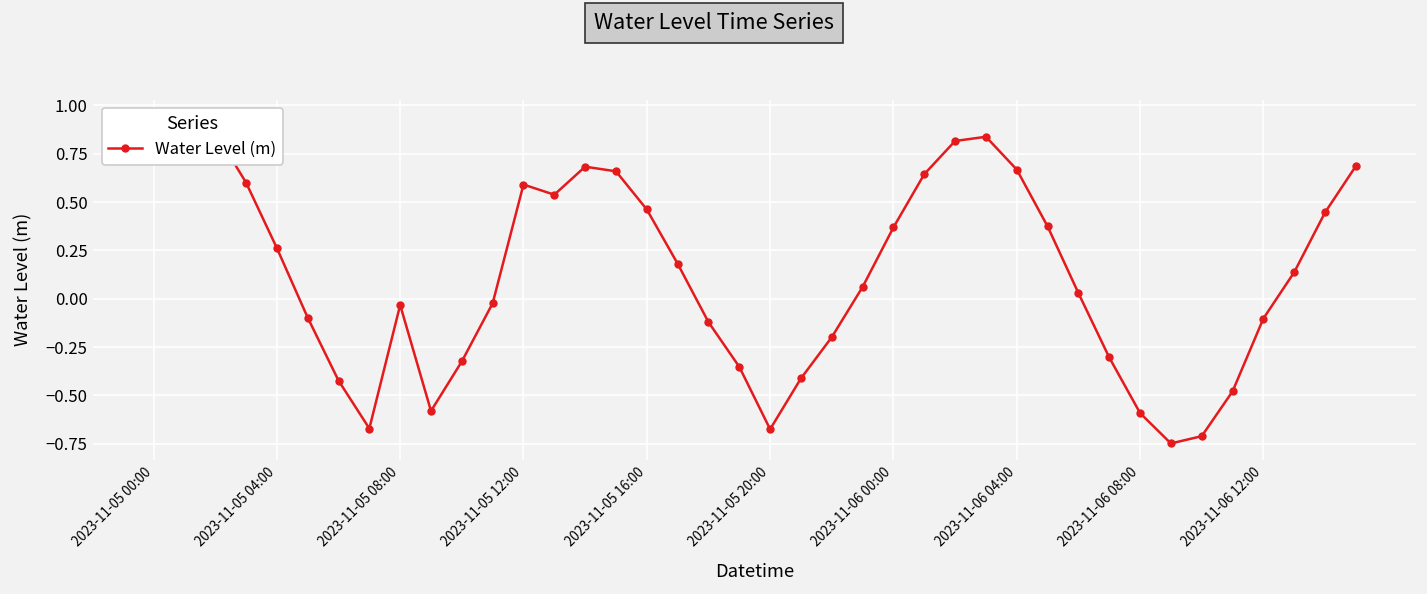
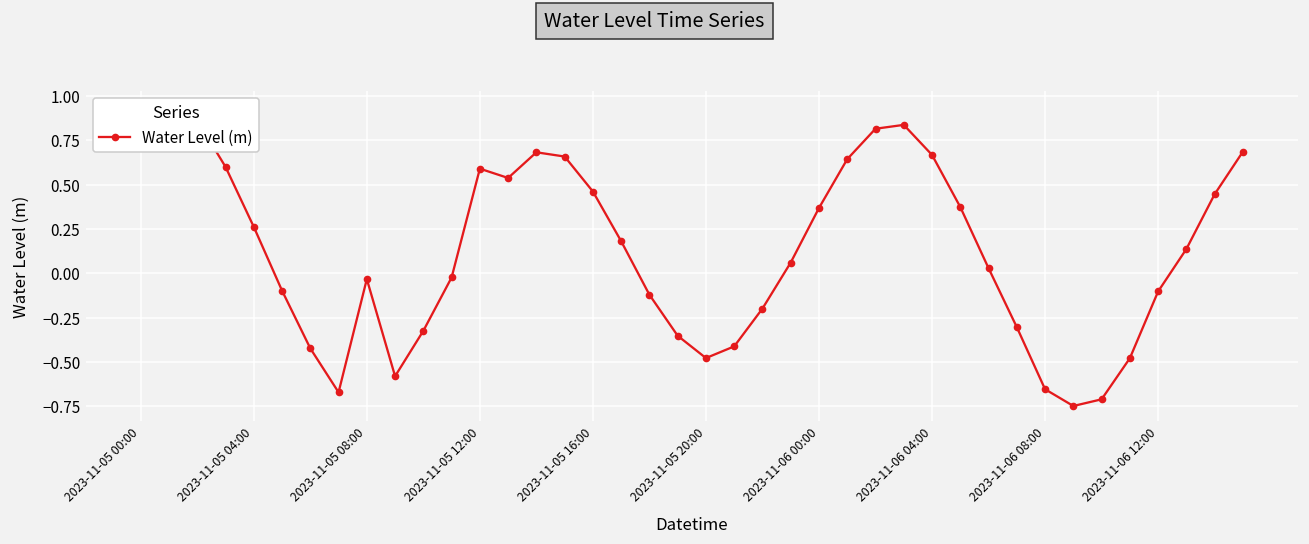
  {
    "2023-11-05 04:00": 0.26,
    "2023-11-05 08:00": -0.03,
    "2023-11-05 12:00": 0.59,
    "2023-11-05 16:00": 0.46,
-   "2023-11-05 20:00": -0.68,
+   "2023-11-05 20:00": -0.48,
    "2023-11-06 00:00": 0.37,
    "2023-11-06 04:00": 0.67,
-   "2023-11-06 08:00": -0.59,
+   "2023-11-06 08:00": -0.65,
    "2023-11-06 12:00": -0.10
  }
